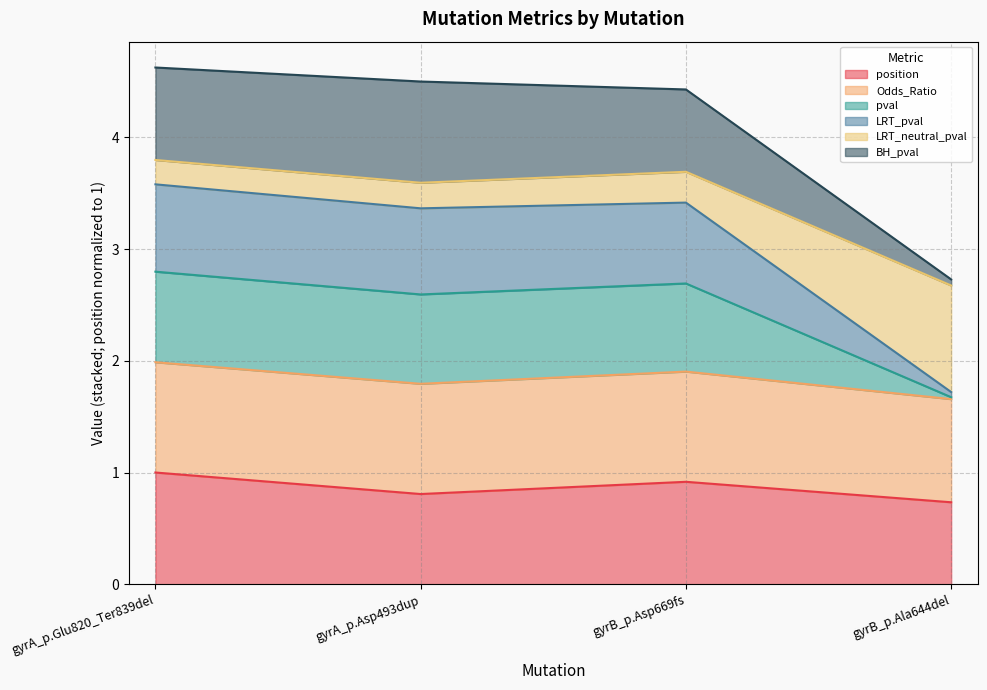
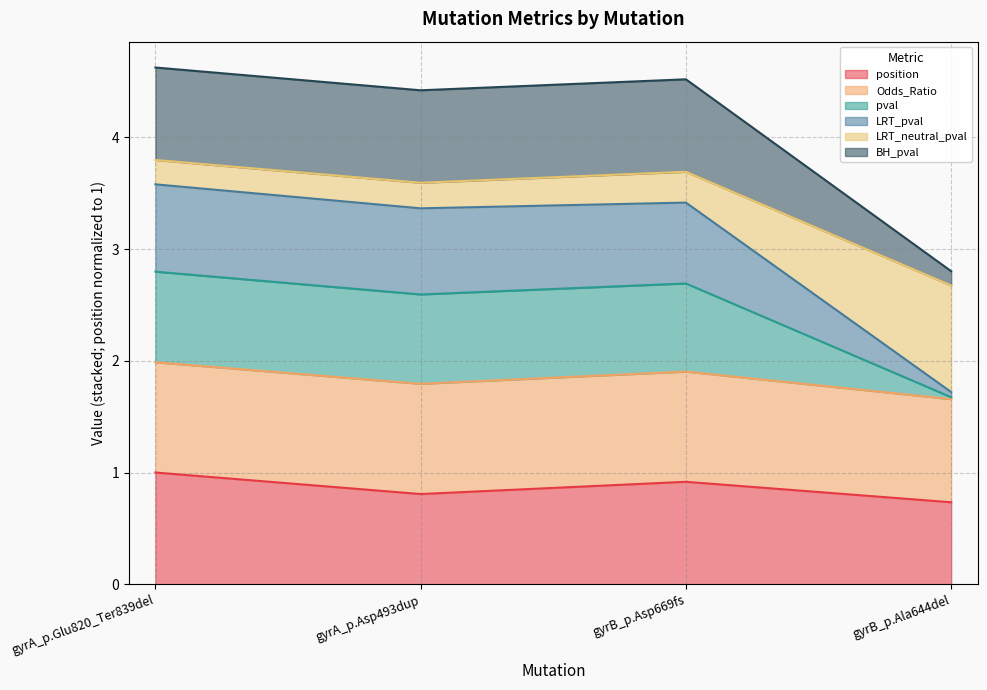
  {
    "position": {
      "gyrA_p.Glu820_Ter839del": 1.00,
      "gyrA_p.Asp493dup": 0.81,
      "gyrB_p.Asp669fs": 0.92,
      "gyrB_p.Ala644del": 0.73
    },
    "BH_pval": {
      "gyrA_p.Glu820_Ter839del": 0.83,
-     "gyrA_p.Asp493dup": 0.91,
-     "gyrB_p.Asp669fs": 0.74,
-     "gyrB_p.Ala644del": 0.05
+     "gyrA_p.Asp493dup": 0.83,
+     "gyrB_p.Asp669fs": 0.83,
+     "gyrB_p.Ala644del": 0.13
    }
  }
